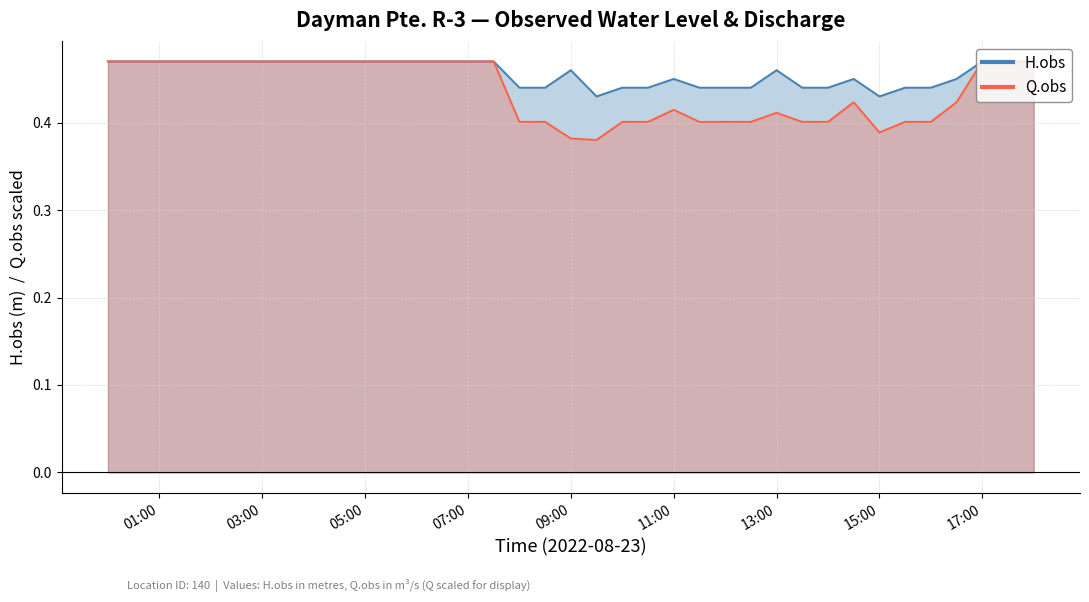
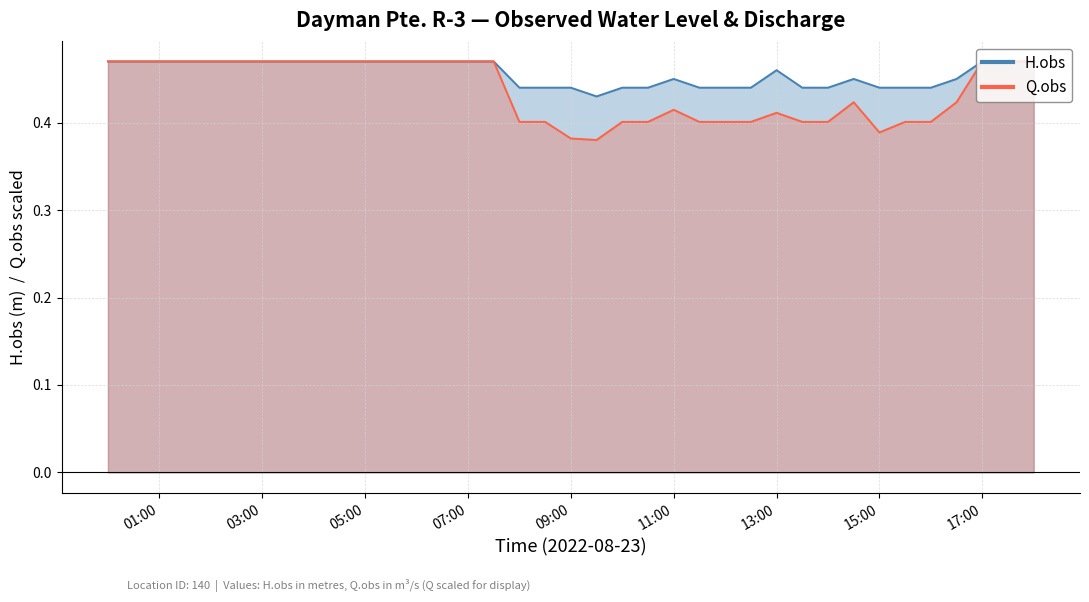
  {
    "H.obs": {
-     "09:00": 0.46,
+     "09:00": 0.44,
      "11:00": 0.45,
      "13:00": 0.46,
-     "15:00": 0.43
+     "15:00": 0.44
    },
    "Q.obs": {
      "09:00": 0.38,
      "11:00": 0.41,
      "13:00": 0.41,
      "15:00": 0.39
    }
  }
